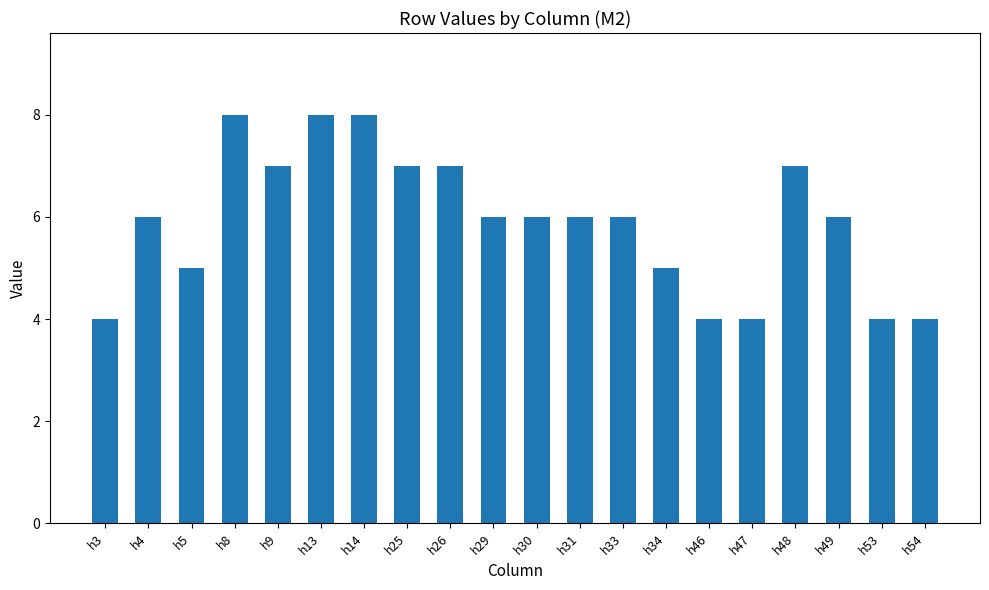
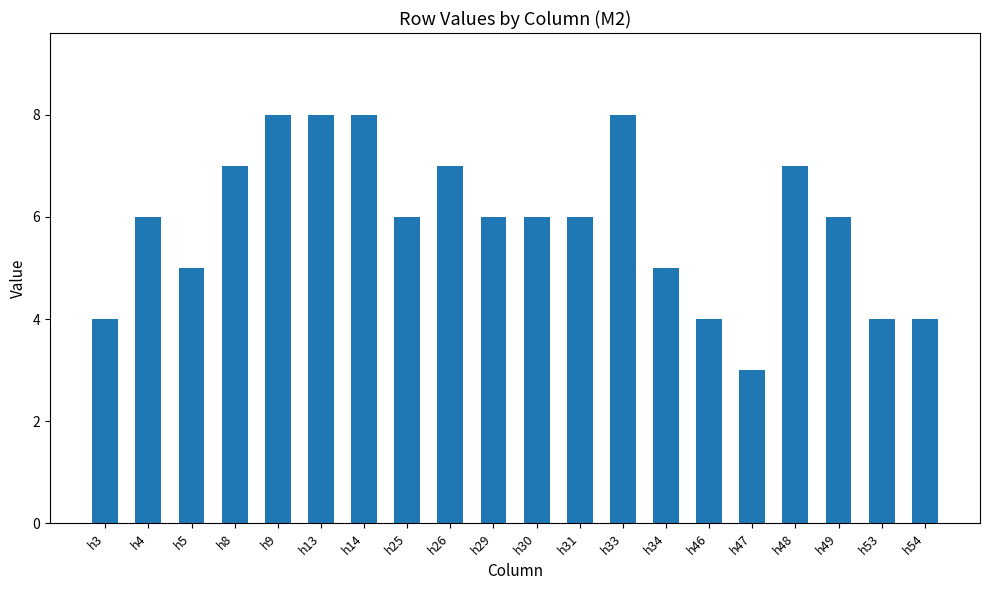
  {
    "h3": 4,
    "h4": 6,
    "h5": 5,
-   "h8": 8,
-   "h9": 7,
+   "h8": 7,
+   "h9": 8,
    "h13": 8,
    "h14": 8,
-   "h25": 7,
+   "h25": 6,
    "h26": 7,
    "h29": 6,
    "h30": 6,
    "h31": 6,
-   "h33": 6,
+   "h33": 8,
    "h34": 5,
    "h46": 4,
-   "h47": 4,
+   "h47": 3,
    "h48": 7,
    "h49": 6,
    "h53": 4,
    "h54": 4
  }
